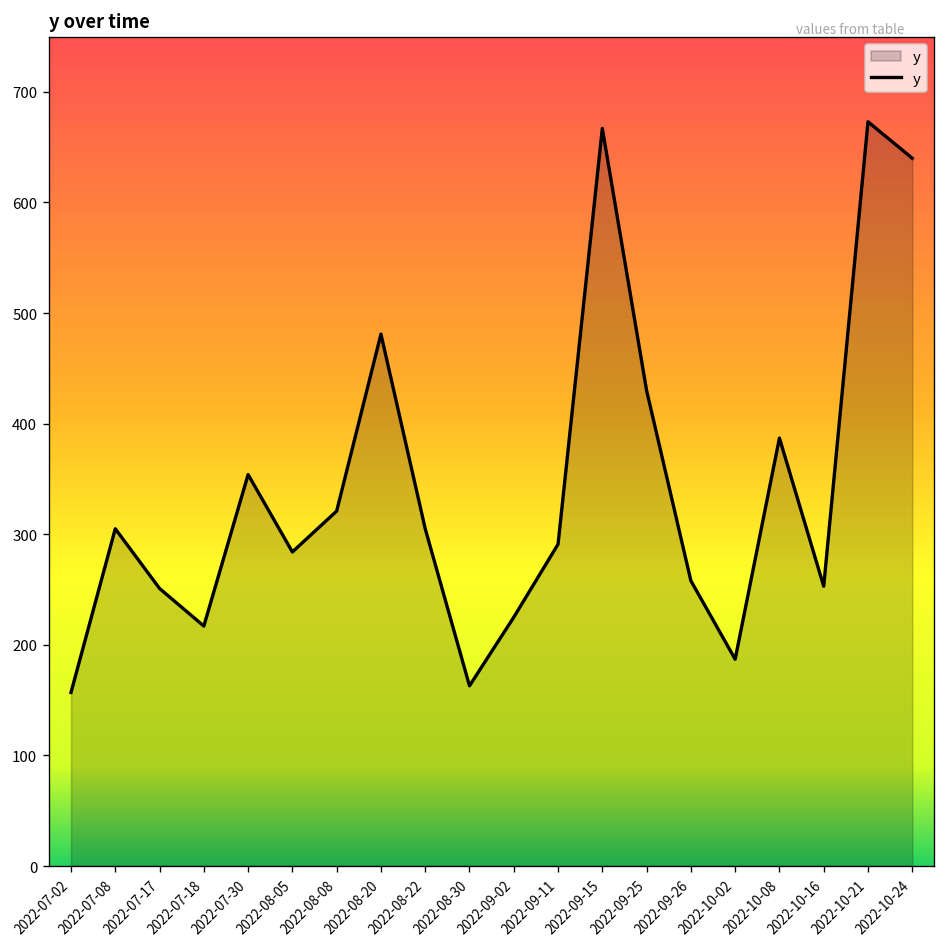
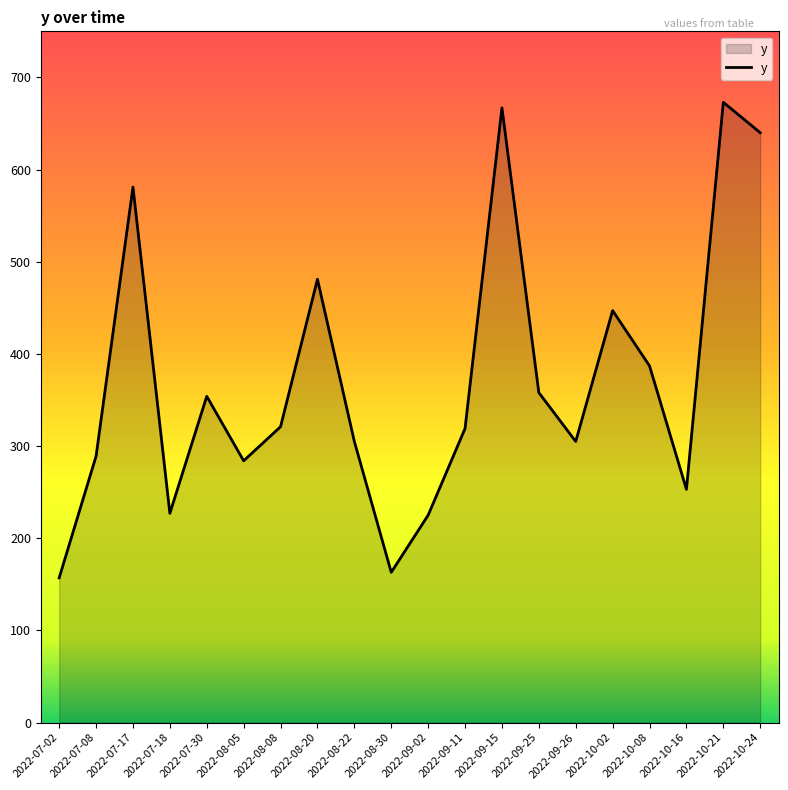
  {
    "2022-07-02": 160,
-   "2022-07-08": 310,
-   "2022-07-17": 250,
-   "2022-07-18": 220,
+   "2022-07-08": 290,
+   "2022-07-17": 580,
+   "2022-07-18": 230,
    "2022-07-30": 350,
    "2022-08-05": 280,
    "2022-08-08": 320,
    "2022-08-20": 480,
    "2022-08-22": 310,
    "2022-08-30": 160,
    "2022-09-02": 230,
-   "2022-09-11": 290,
+   "2022-09-11": 320,
    "2022-09-15": 670,
-   "2022-09-25": 430,
-   "2022-09-26": 260,
-   "2022-10-02": 190,
+   "2022-09-25": 360,
+   "2022-09-26": 310,
+   "2022-10-02": 450,
    "2022-10-08": 390,
    "2022-10-16": 250,
    "2022-10-21": 670,
    "2022-10-24": 640
  }
